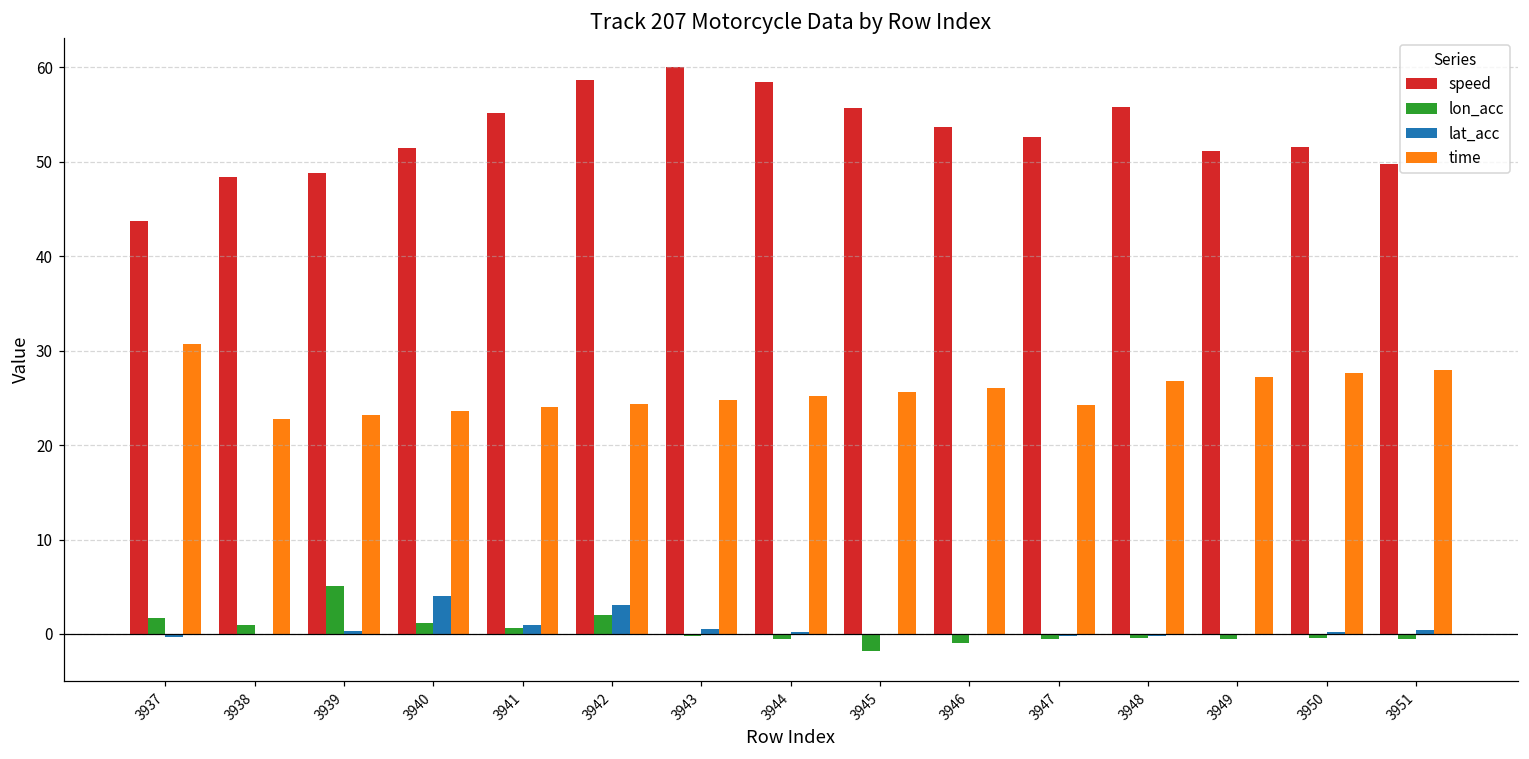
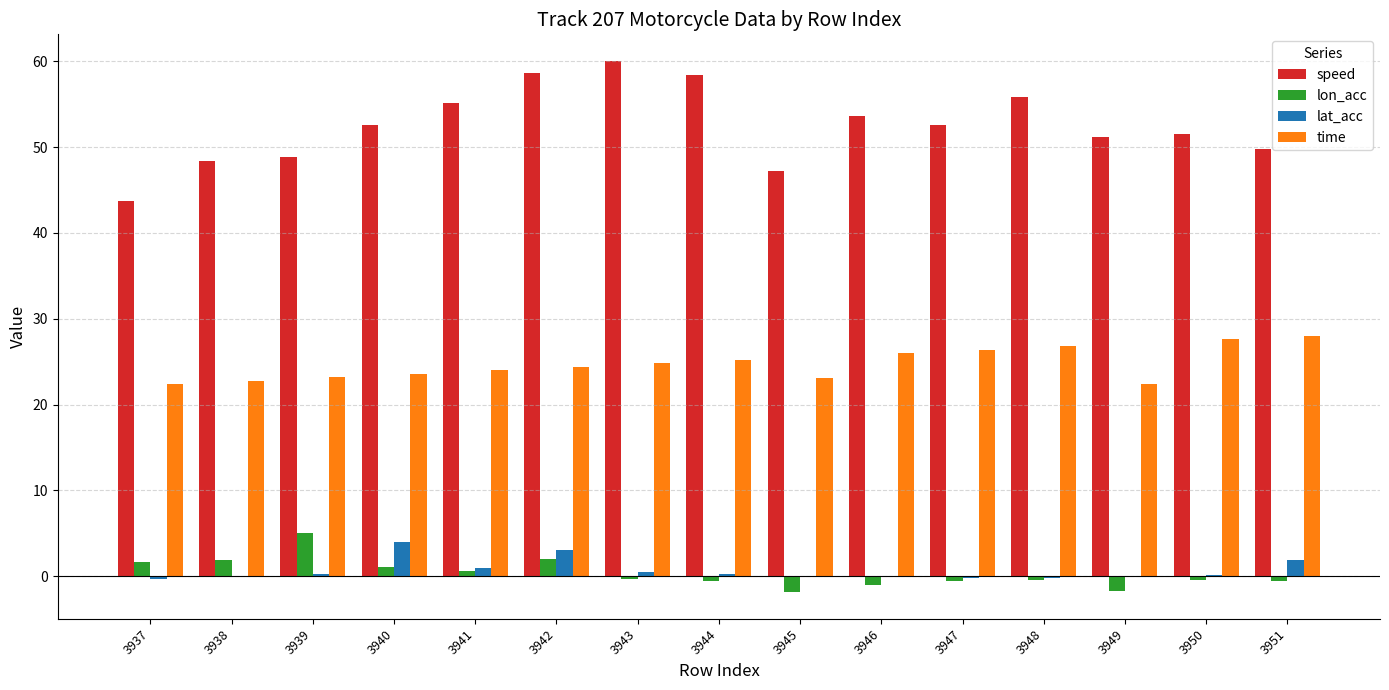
  {
    "speed": {
      "3937": 44,
      "3938": 48,
      "3939": 49,
-     "3940": 51,
+     "3940": 53,
      "3941": 55,
      "3942": 59,
      "3943": 60,
      "3944": 58,
-     "3945": 56,
+     "3945": 47,
      "3946": 54,
      "3947": 53,
      "3948": 56,
      "3949": 51,
      "3950": 52,
      "3951": 50
    },
    "lon_acc": {
      "3937": 2,
-     "3938": 1,
+     "3938": 2,
      "3939": 5,
      "3940": 1,
      "3941": 1,
      "3942": 2,
      "3944": -1,
      "3945": -2,
      "3946": -1,
      "3947": -1,
      "3948": 0,
-     "3949": -1,
+     "3949": -2,
      "3950": 0,
      "3951": -1
    },
    "lat_acc": {
      "3937": 0,
      "3939": 0,
      "3940": 4,
      "3941": 1,
      "3942": 3,
      "3943": 1,
-     "3951": 0
+     "3951": 2
    },
    "time": {
-     "3937": 31,
+     "3937": 22,
      "3938": 23,
      "3939": 23,
      "3940": 24,
      "3941": 24,
      "3942": 24,
      "3943": 25,
      "3944": 25,
-     "3945": 26,
+     "3945": 23,
      "3946": 26,
-     "3947": 24,
+     "3947": 26,
      "3948": 27,
-     "3949": 27,
+     "3949": 22,
      "3950": 28,
      "3951": 28
    }
  }
